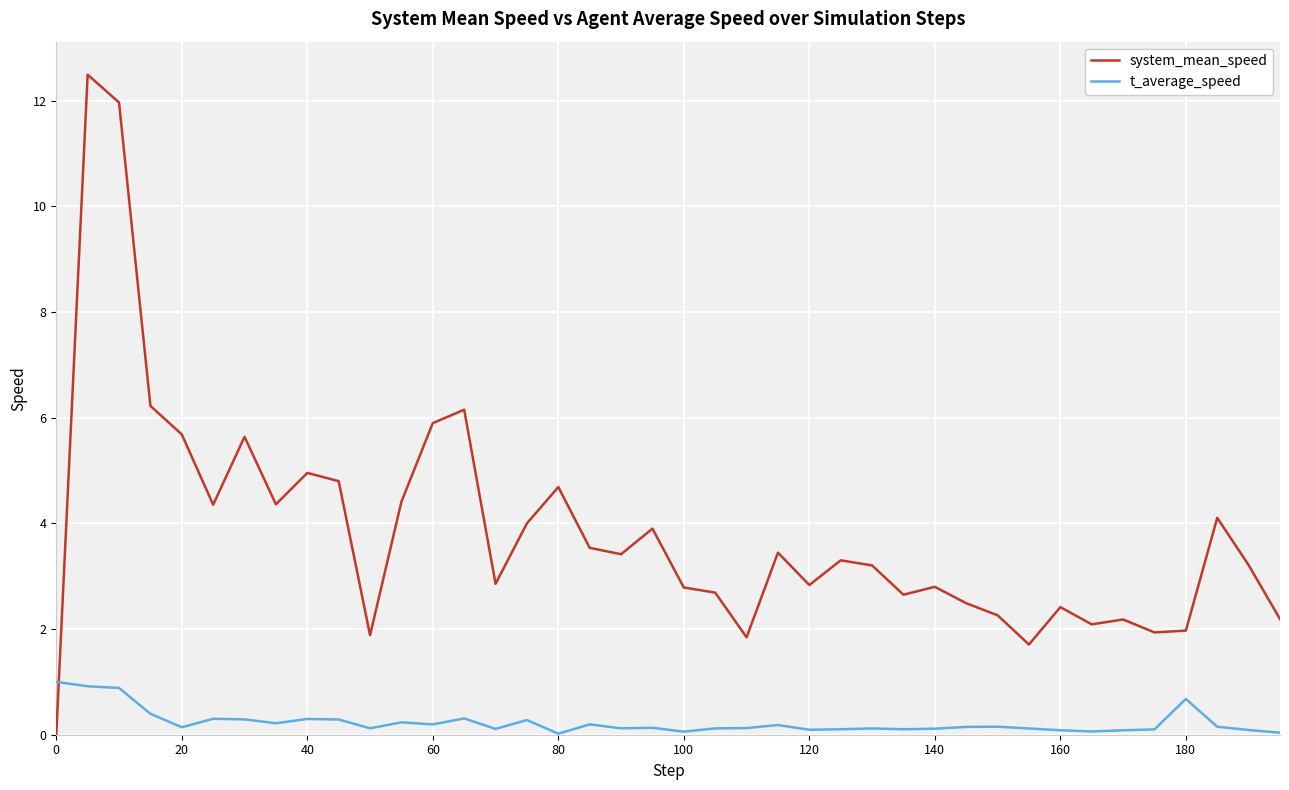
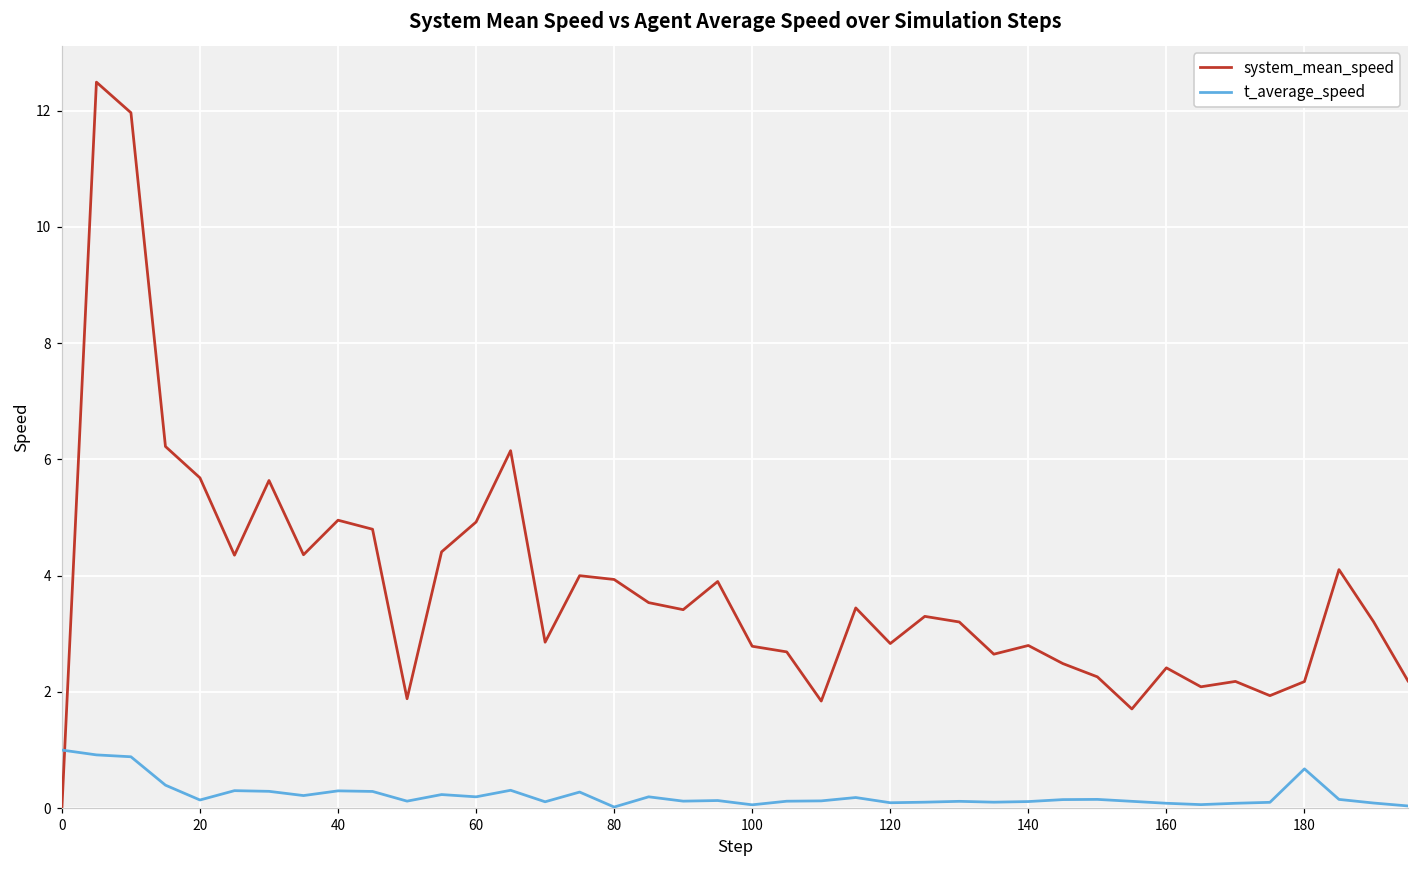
  {
    "system_mean_speed": {
      "0": 0.0,
      "20": 5.7,
      "40": 5.0,
-     "60": 5.9,
-     "80": 4.7,
+     "60": 4.9,
+     "80": 3.9,
      "100": 2.8,
      "120": 2.8,
      "140": 2.8,
      "160": 2.4,
-     "180": 2.0
+     "180": 2.2
    },
    "t_average_speed": {
      "0": 1.0,
      "20": 0.1,
      "40": 0.3,
      "60": 0.2,
      "80": 0.0,
      "100": 0.1,
      "120": 0.1,
      "140": 0.1,
      "160": 0.1,
      "180": 0.7
    }
  }
